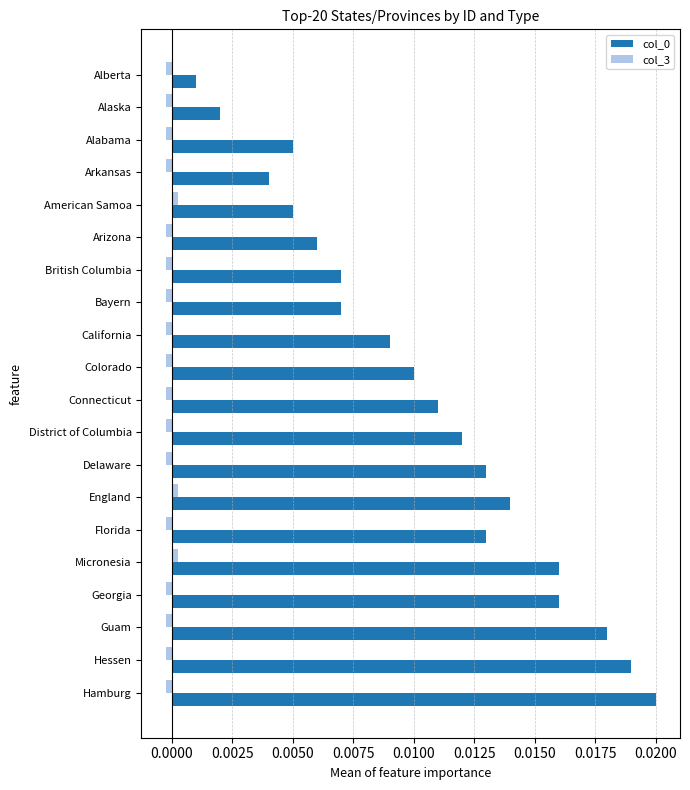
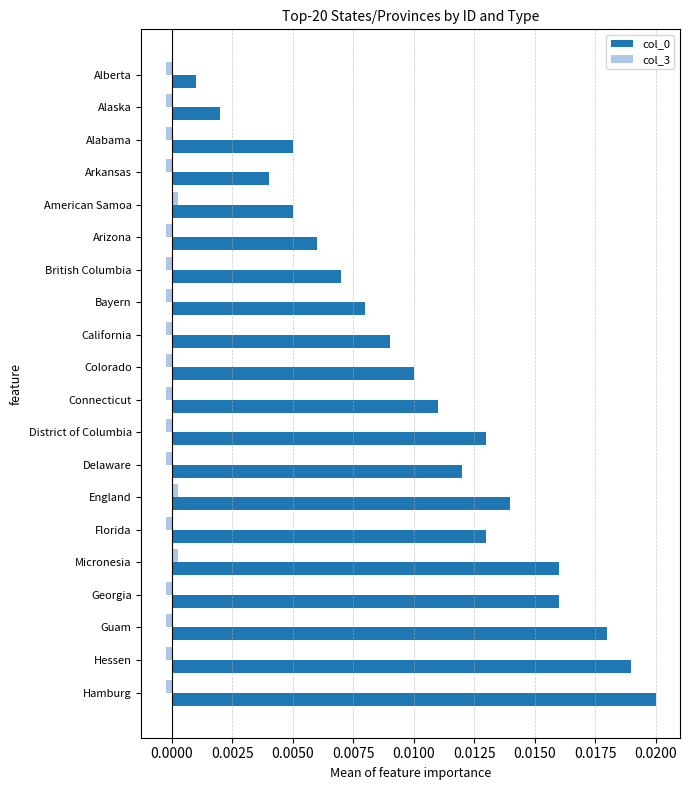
  {
    "col_0": {
      "Alberta": 0.0010,
      "Alaska": 0.0020,
      "Alabama": 0.0050,
      "Arkansas": 0.0040,
      "American Samoa": 0.0050,
      "Arizona": 0.0060,
      "British Columbia": 0.0070,
-     "Bayern": 0.0070,
+     "Bayern": 0.0080,
      "California": 0.0090,
      "Colorado": 0.0100,
      "Connecticut": 0.0110,
-     "District of Columbia": 0.0120,
-     "Delaware": 0.0130,
+     "District of Columbia": 0.0130,
+     "Delaware": 0.0120,
      "England": 0.0140,
      "Florida": 0.0130,
      "Micronesia": 0.0160,
      "Georgia": 0.0160,
      "Guam": 0.0180,
      "Hessen": 0.0190,
      "Hamburg": 0.0200
    },
    "col_3": {
      "Alberta": -0.0003,
      "Alaska": -0.0003,
      "Alabama": -0.0003,
      "Arkansas": -0.0003,
      "American Samoa": 0.0003,
      "Arizona": -0.0003,
      "British Columbia": -0.0003,
      "Bayern": -0.0003,
      "California": -0.0003,
      "Colorado": -0.0003,
      "Connecticut": -0.0003,
      "District of Columbia": -0.0003,
      "Delaware": -0.0003,
      "England": 0.0003,
      "Florida": -0.0003,
      "Micronesia": 0.0003,
      "Georgia": -0.0003,
      "Guam": -0.0003,
      "Hessen": -0.0003,
      "Hamburg": -0.0003
    }
  }
